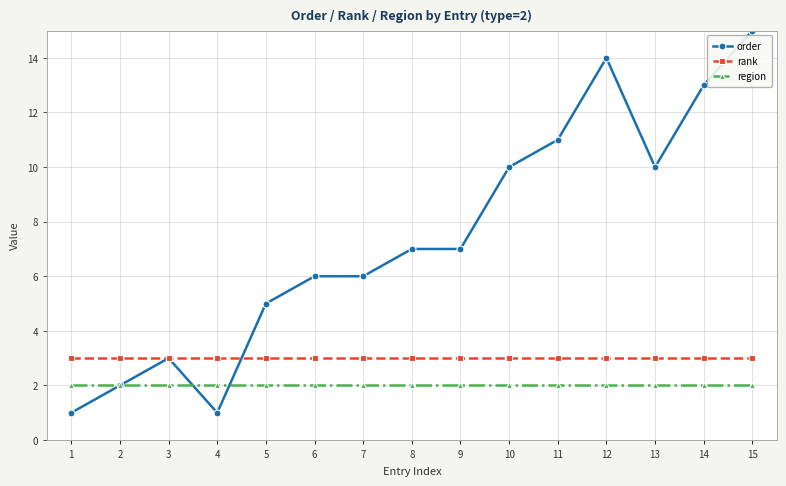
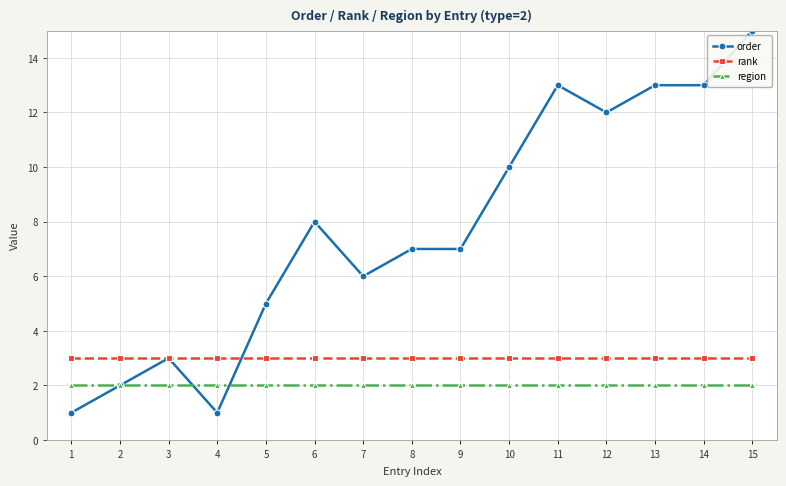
  {
    "order": {
      "1": 1,
      "4": 1,
      "5": 5,
-     "6": 6,
+     "6": 8,
      "7": 6,
      "8": 7,
      "9": 7,
      "10": 10,
-     "11": 11,
-     "12": 14,
-     "13": 10,
+     "11": 13,
+     "12": 12,
+     "13": 13,
      "14": 13,
      "15": 15
    },
    "rank": {
      "1": 3,
      "2": 3,
      "4": 3,
      "5": 3,
      "6": 3,
      "7": 3,
      "8": 3,
      "9": 3,
      "10": 3,
      "11": 3,
      "12": 3,
      "13": 3,
      "14": 3,
      "15": 3
    },
    "region": {
      "1": 2,
      "3": 2,
      "4": 2,
      "5": 2,
      "6": 2,
      "7": 2,
      "8": 2,
      "9": 2,
      "10": 2,
      "11": 2,
      "12": 2,
      "13": 2,
      "14": 2,
      "15": 2
    }
  }
